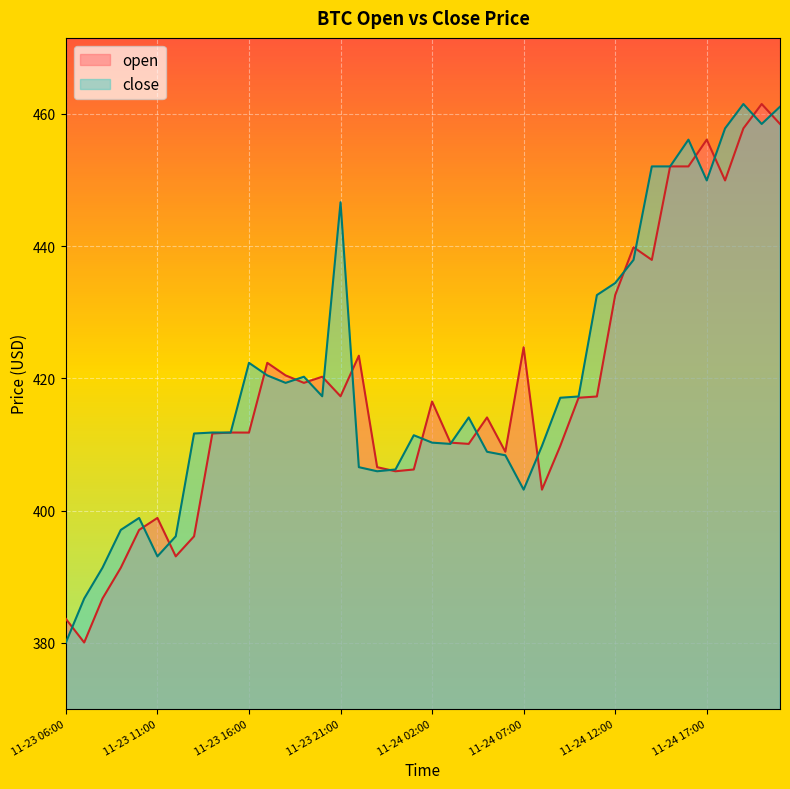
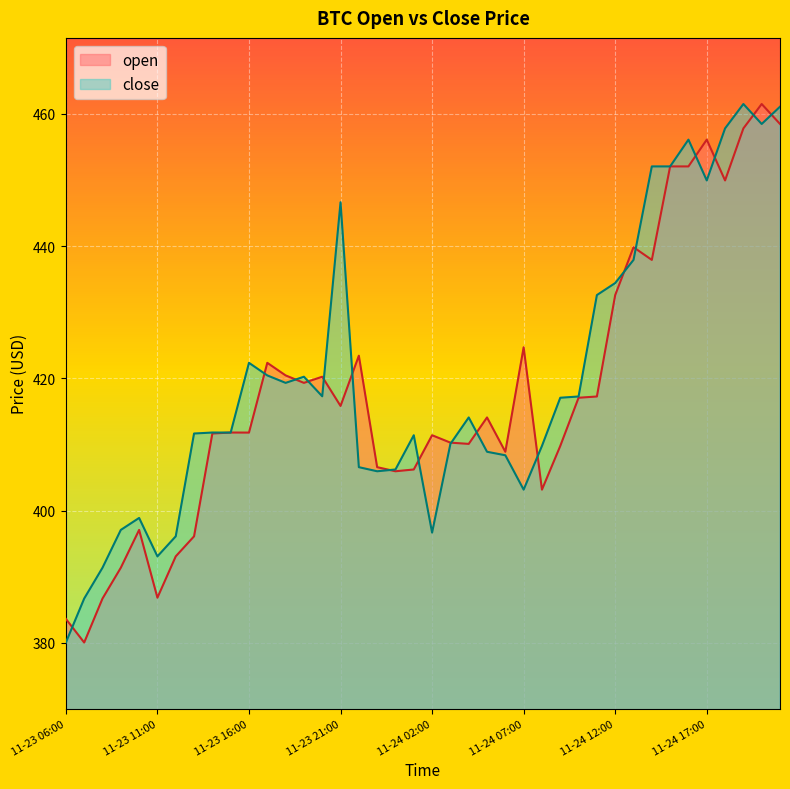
  {
    "open": {
      "11-23 06:00": 384,
-     "11-23 11:00": 399,
+     "11-23 11:00": 387,
      "11-23 16:00": 412,
-     "11-23 21:00": 417,
-     "11-24 02:00": 417,
+     "11-23 21:00": 416,
+     "11-24 02:00": 411,
      "11-24 07:00": 425,
      "11-24 12:00": 433,
      "11-24 17:00": 456
    },
    "close": {
      "11-23 06:00": 380,
      "11-23 11:00": 393,
      "11-23 16:00": 422,
      "11-23 21:00": 447,
-     "11-24 02:00": 410,
+     "11-24 02:00": 397,
      "11-24 07:00": 403,
      "11-24 12:00": 434,
      "11-24 17:00": 450
    }
  }
